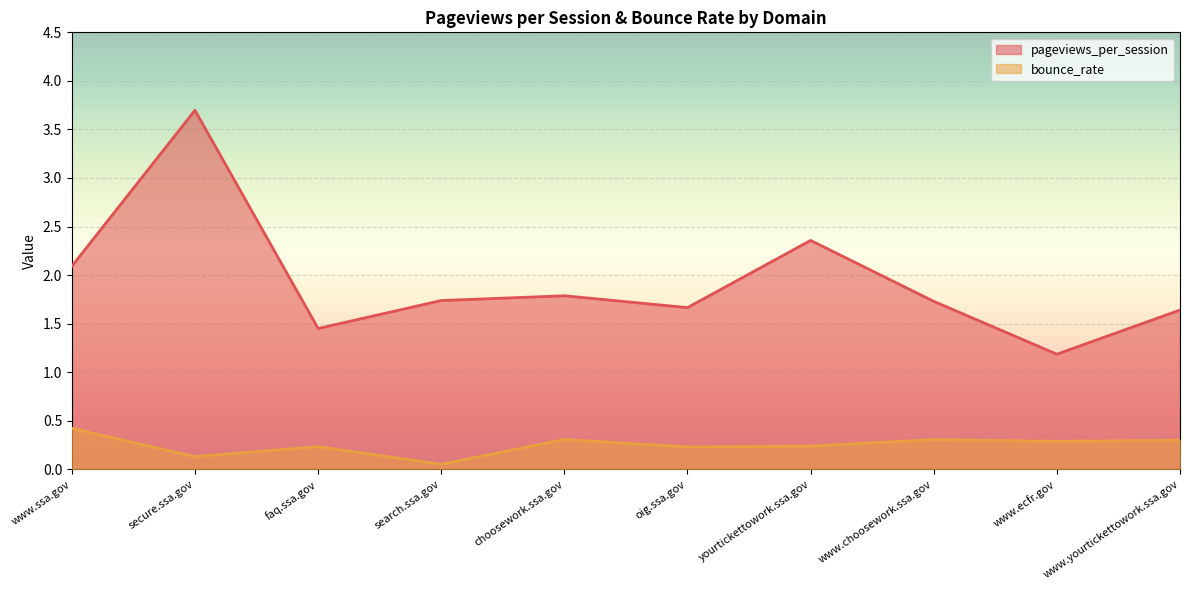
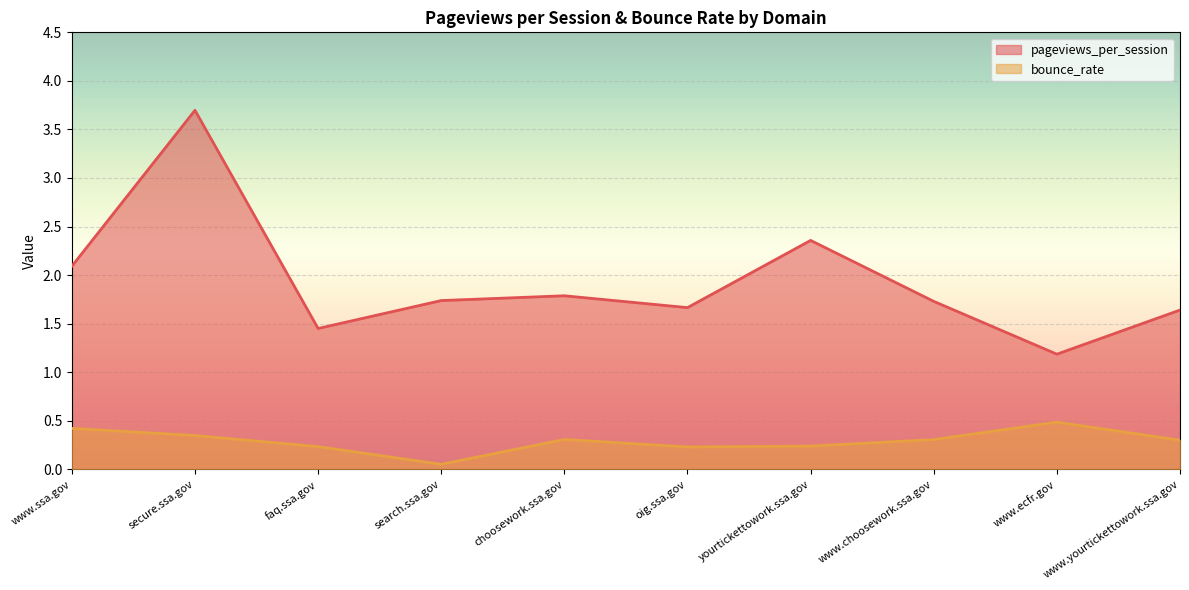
  {
    "pageviews_per_session": {
      "www.ssa.gov": 2.1,
      "secure.ssa.gov": 3.7,
      "faq.ssa.gov": 1.5,
      "search.ssa.gov": 1.7,
      "choosework.ssa.gov": 1.8,
      "oig.ssa.gov": 1.7,
      "yourtickettowork.ssa.gov": 2.4,
      "www.choosework.ssa.gov": 1.7,
      "www.ecfr.gov": 1.2,
      "www.yourtickettowork.ssa.gov": 1.6
    },
    "bounce_rate": {
      "www.ssa.gov": 0.4,
-     "secure.ssa.gov": 0.1,
+     "secure.ssa.gov": 0.3,
      "faq.ssa.gov": 0.2,
      "search.ssa.gov": 0.1,
      "choosework.ssa.gov": 0.3,
      "oig.ssa.gov": 0.2,
      "yourtickettowork.ssa.gov": 0.2,
      "www.choosework.ssa.gov": 0.3,
-     "www.ecfr.gov": 0.3,
+     "www.ecfr.gov": 0.5,
      "www.yourtickettowork.ssa.gov": 0.3
    }
  }
